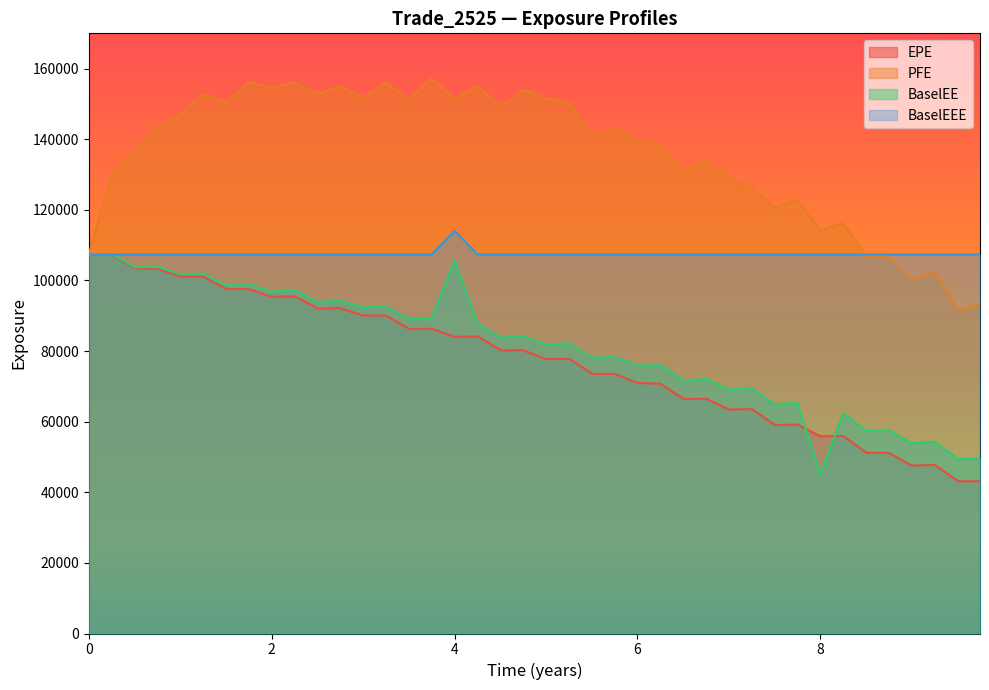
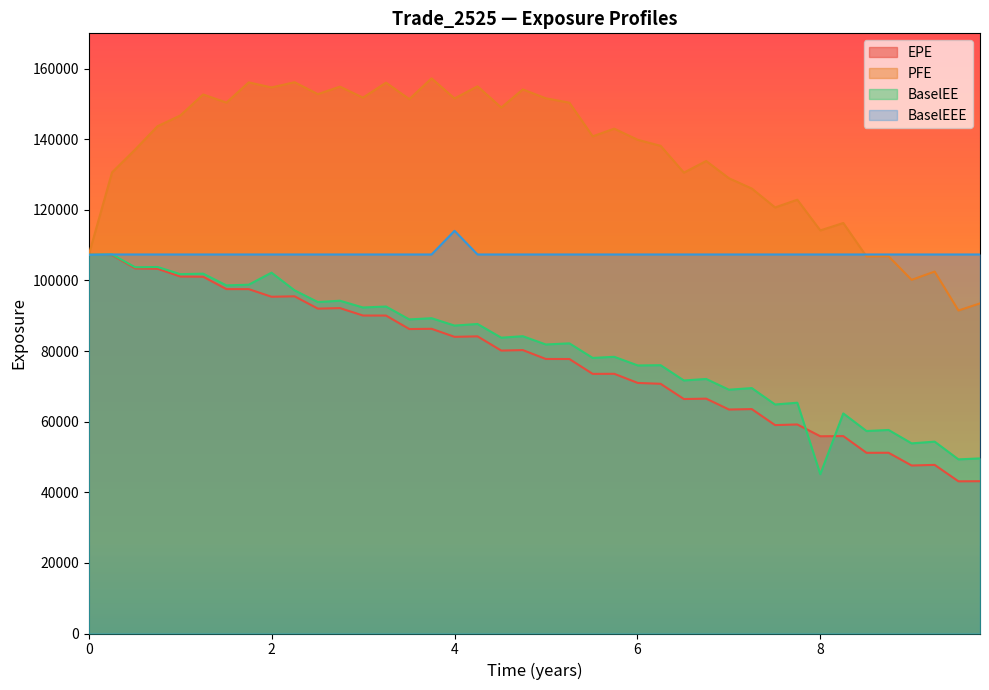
  {
    "BaselEE": {
-     "2": 97000,
-     "4": 106000,
+     "2": 102000,
+     "4": 87000,
      "6": 76000,
      "8": 45000
    },
    "BaselEEE": {
      "2": 107000,
      "4": 114000,
      "6": 107000,
      "8": 107000
    }
  }
